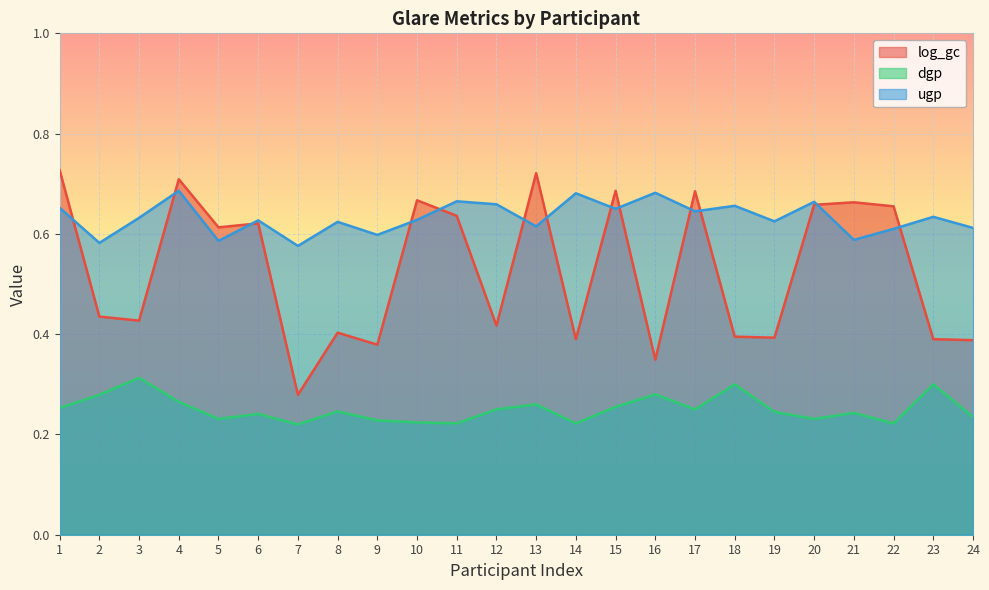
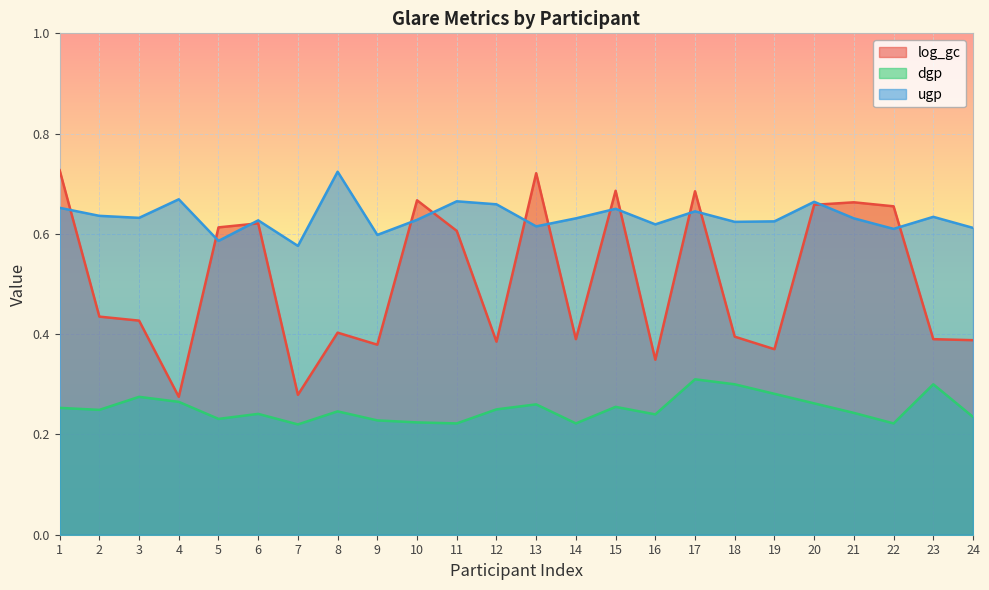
  {
    "log_gc": {
      "1": 0.73,
      "2": 0.44,
      "3": 0.43,
-     "4": 0.71,
+     "4": 0.28,
      "5": 0.61,
      "6": 0.62,
      "7": 0.28,
      "8": 0.40,
      "9": 0.38,
      "10": 0.67,
-     "11": 0.64,
-     "12": 0.42,
+     "11": 0.61,
+     "12": 0.39,
      "13": 0.72,
      "14": 0.39,
      "15": 0.69,
      "16": 0.35,
      "17": 0.69,
      "18": 0.40,
-     "19": 0.39,
+     "19": 0.37,
      "20": 0.66,
      "21": 0.66,
      "22": 0.66,
      "23": 0.39,
      "24": 0.39
    },
    "dgp": {
      "1": 0.25,
-     "2": 0.28,
-     "3": 0.31,
+     "2": 0.25,
+     "3": 0.28,
      "4": 0.27,
      "5": 0.23,
      "6": 0.24,
      "7": 0.22,
      "8": 0.25,
      "9": 0.23,
      "10": 0.22,
      "11": 0.22,
      "12": 0.25,
      "13": 0.26,
      "14": 0.22,
      "15": 0.26,
-     "16": 0.28,
-     "17": 0.25,
+     "16": 0.24,
+     "17": 0.31,
      "18": 0.30,
-     "19": 0.25,
-     "20": 0.23,
+     "19": 0.28,
+     "20": 0.26,
      "21": 0.24,
      "22": 0.22,
      "23": 0.30,
      "24": 0.24
    },
    "ugp": {
      "1": 0.65,
-     "2": 0.58,
+     "2": 0.64,
      "3": 0.63,
-     "4": 0.69,
+     "4": 0.67,
      "5": 0.59,
      "6": 0.63,
      "7": 0.58,
-     "8": 0.62,
+     "8": 0.72,
      "9": 0.60,
      "10": 0.63,
      "11": 0.67,
      "12": 0.66,
      "13": 0.62,
-     "14": 0.68,
+     "14": 0.63,
      "15": 0.65,
-     "16": 0.68,
+     "16": 0.62,
      "17": 0.65,
-     "18": 0.66,
+     "18": 0.62,
      "19": 0.63,
      "20": 0.66,
-     "21": 0.59,
+     "21": 0.63,
      "22": 0.61,
      "23": 0.63,
      "24": 0.61
    }
  }
